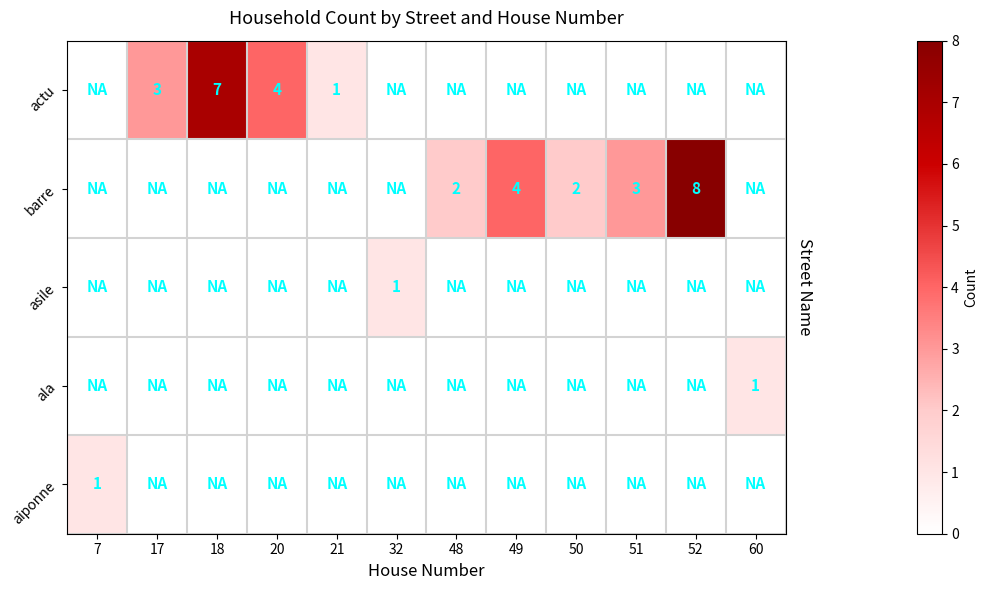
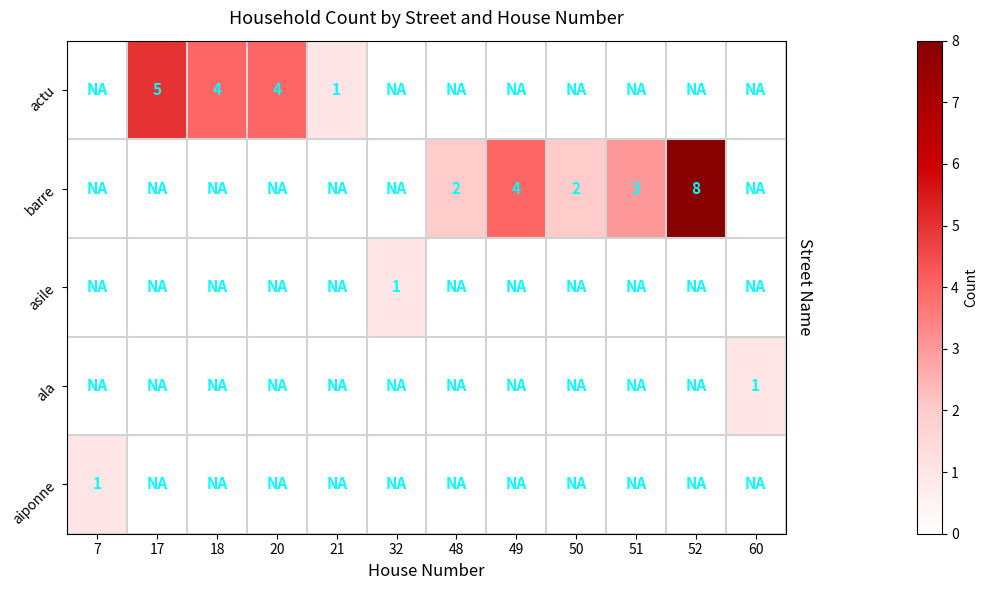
  {
    "actu": {
-     "17": 3,
-     "18": 7,
+     "17": 5,
+     "18": 4,
      "20": 4,
      "21": 1
    },
    "barre": {
      "48": 2,
      "49": 4,
      "50": 2,
      "51": 3,
      "52": 8
    },
    "asile": {
      "32": 1
    },
    "ala": {
      "60": 1
    },
    "aiponne": {
      "7": 1
    }
  }
